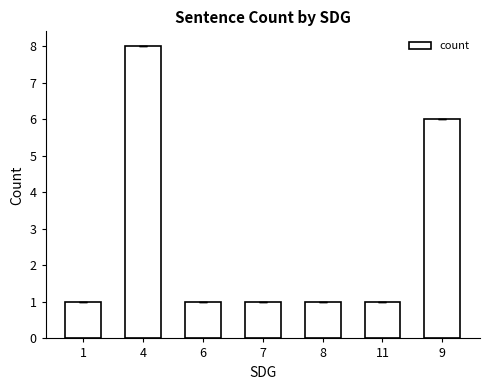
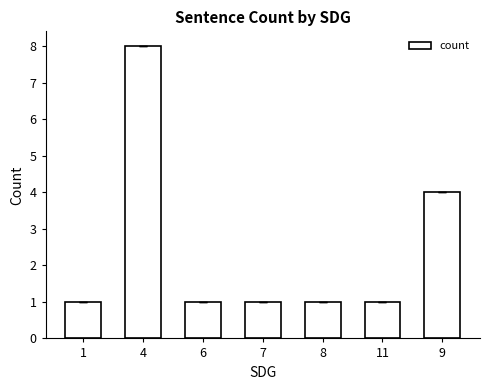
  {
    "1": 1,
    "4": 8,
    "6": 1,
    "7": 1,
    "8": 1,
    "11": 1,
-   "9": 6
+   "9": 4
  }
